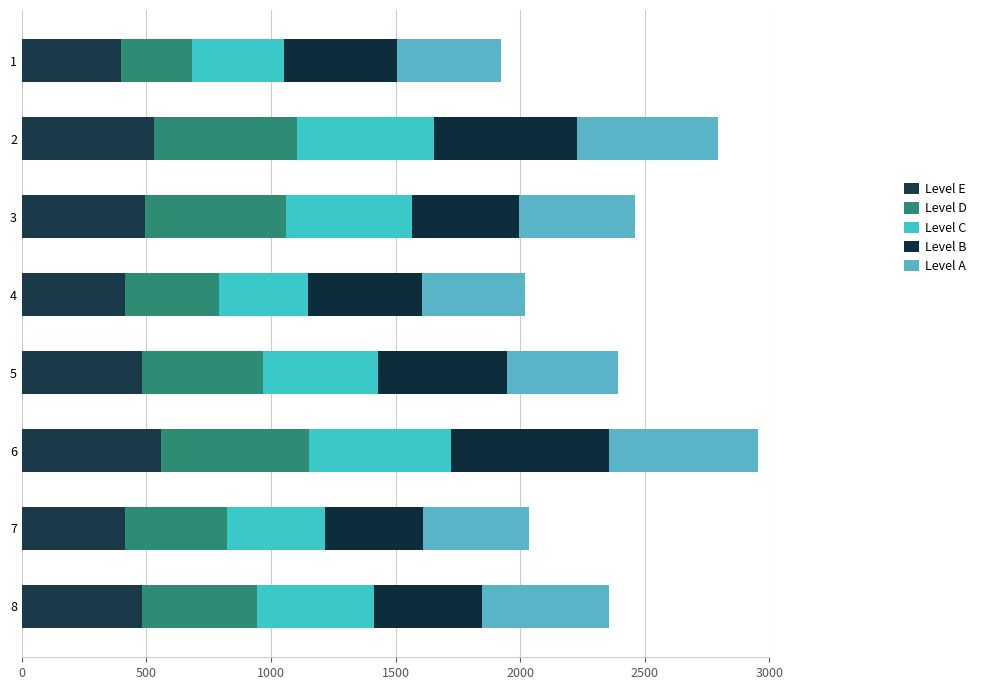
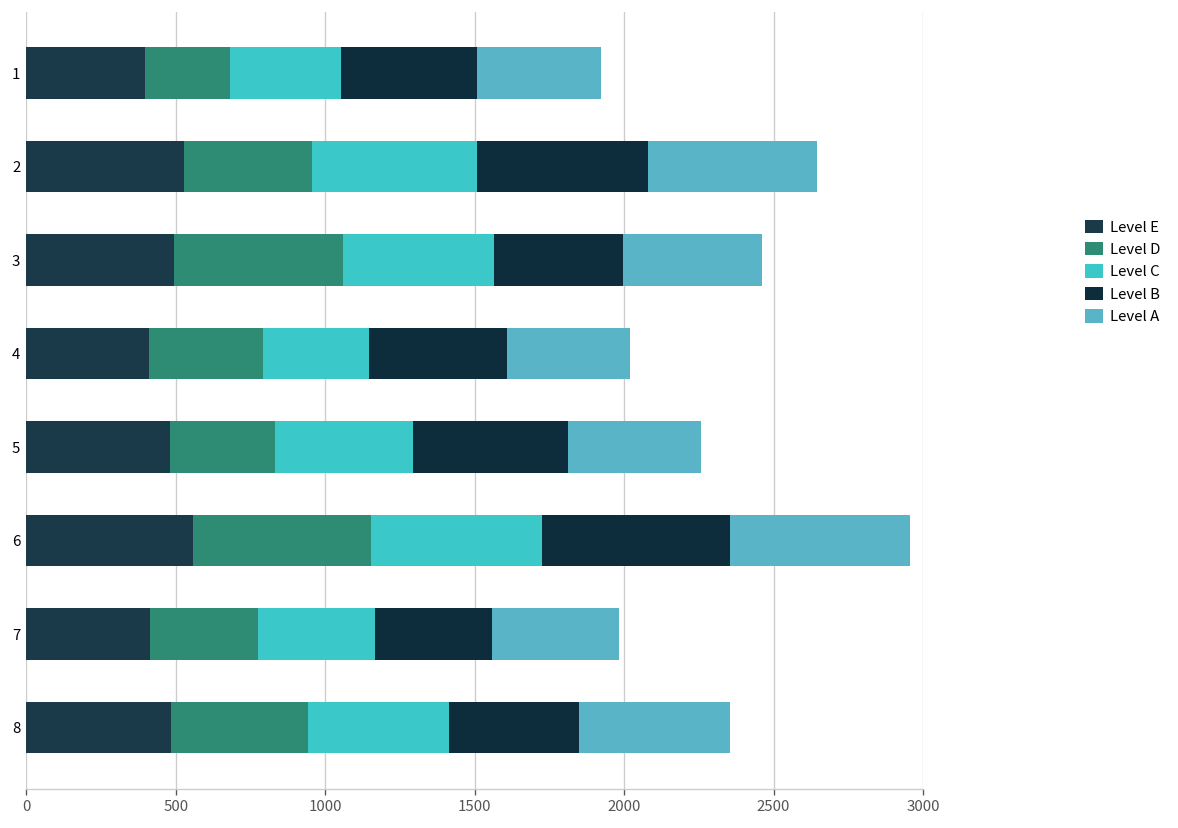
  {
    "Level D": {
      "1": 280,
-     "2": 570,
+     "2": 430,
      "3": 560,
      "4": 380,
-     "5": 480,
+     "5": 350,
      "6": 590,
-     "7": 410,
+     "7": 360,
      "8": 460
    }
  }
